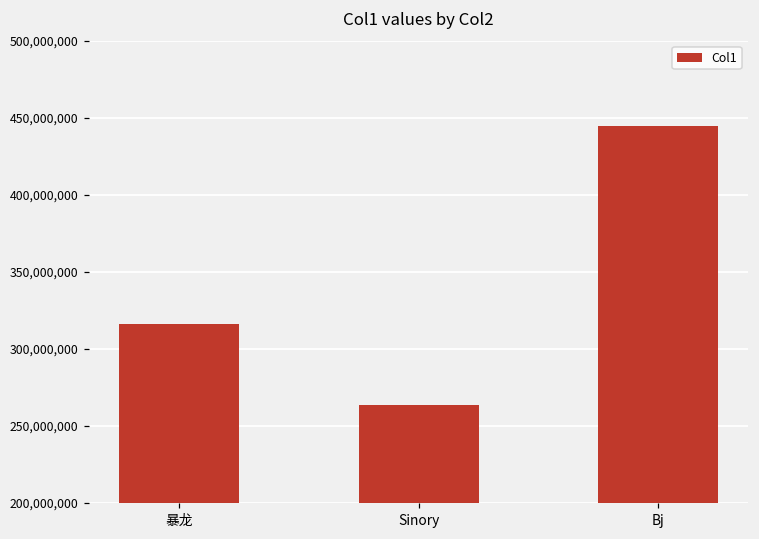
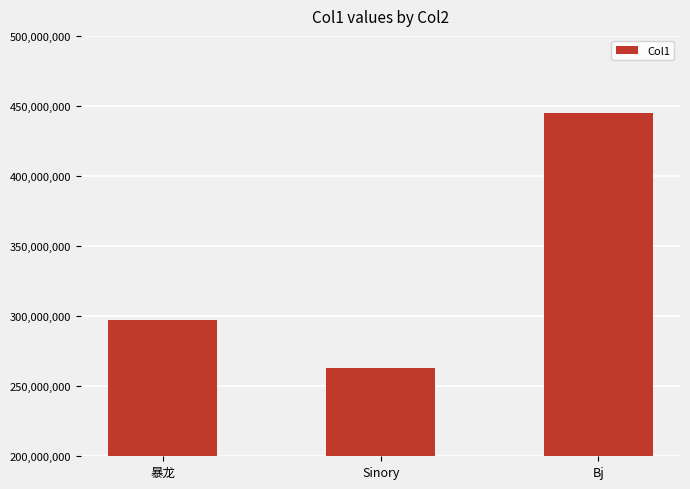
  {
-   "暴龙": "316,000,000",
+   "暴龙": "298,000,000",
    "Sinory": "263,000,000",
    "Bj": "445,000,000"
  }
